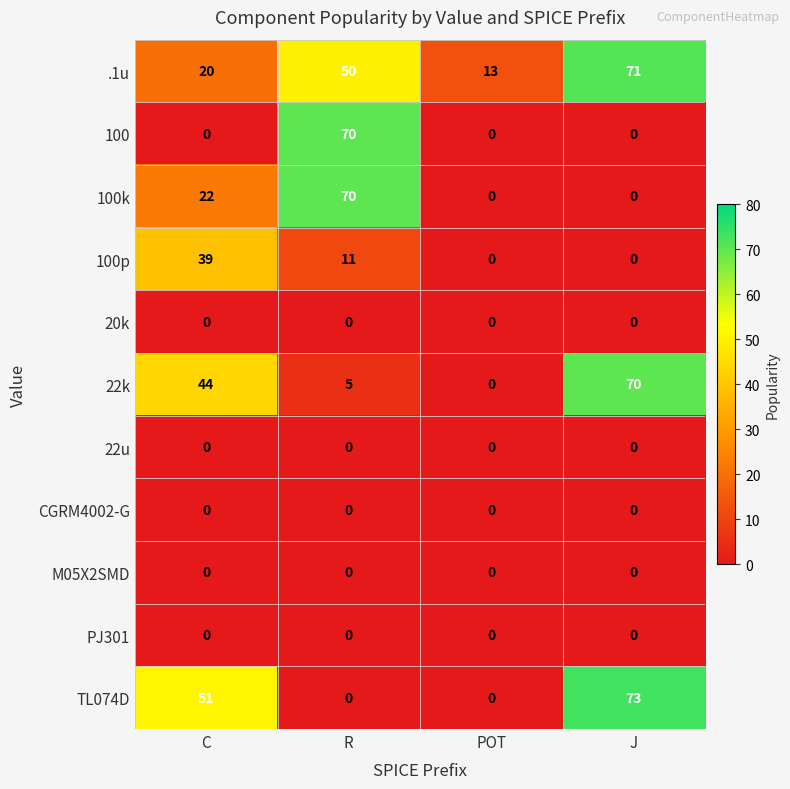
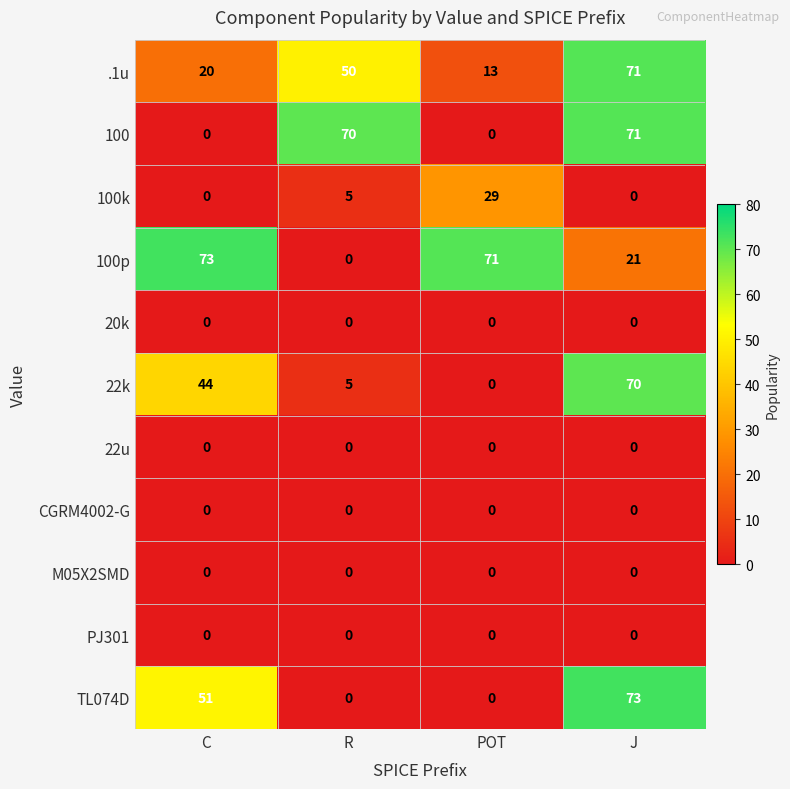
  {
    ".1u": {
      "C": 20,
      "R": 50,
      "POT": 13,
      "J": 71
    },
    "100": {
      "C": 0,
      "R": 70,
      "POT": 0,
-     "J": 0
+     "J": 71
    },
    "100k": {
-     "C": 22,
-     "R": 70,
-     "POT": 0,
+     "C": 0,
+     "R": 5,
+     "POT": 29,
      "J": 0
    },
    "100p": {
-     "C": 39,
-     "R": 11,
-     "POT": 0,
-     "J": 0
+     "C": 73,
+     "R": 0,
+     "POT": 71,
+     "J": 21
    },
    "20k": {
      "C": 0,
      "R": 0,
      "POT": 0,
      "J": 0
    },
    "22k": {
      "C": 44,
      "R": 5,
      "POT": 0,
      "J": 70
    },
    "22u": {
      "C": 0,
      "R": 0,
      "POT": 0,
      "J": 0
    },
    "CGRM4002-G": {
      "C": 0,
      "R": 0,
      "POT": 0,
      "J": 0
    },
    "M05X2SMD": {
      "C": 0,
      "R": 0,
      "POT": 0,
      "J": 0
    },
    "PJ301": {
      "C": 0,
      "R": 0,
      "POT": 0,
      "J": 0
    },
    "TL074D": {
      "C": 51,
      "R": 0,
      "POT": 0,
      "J": 73
    }
  }
